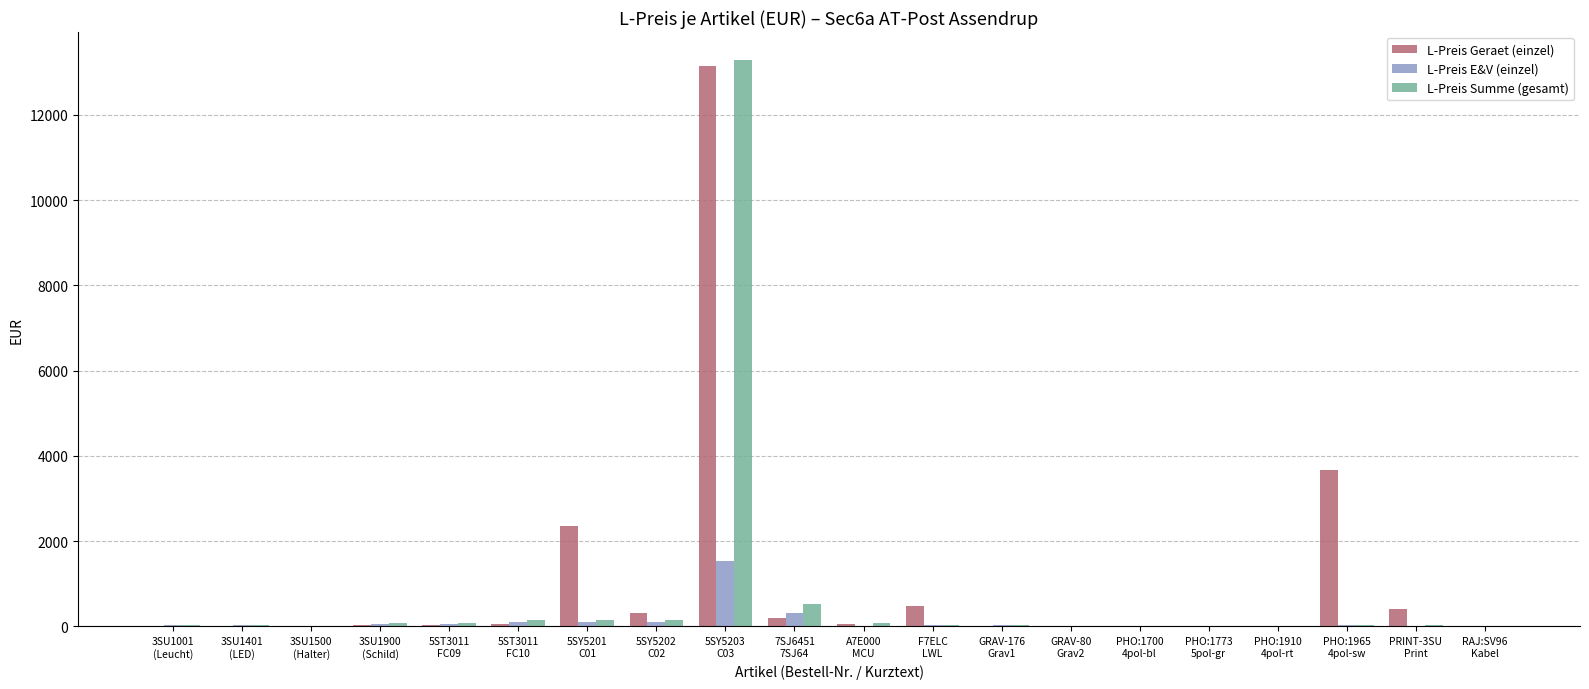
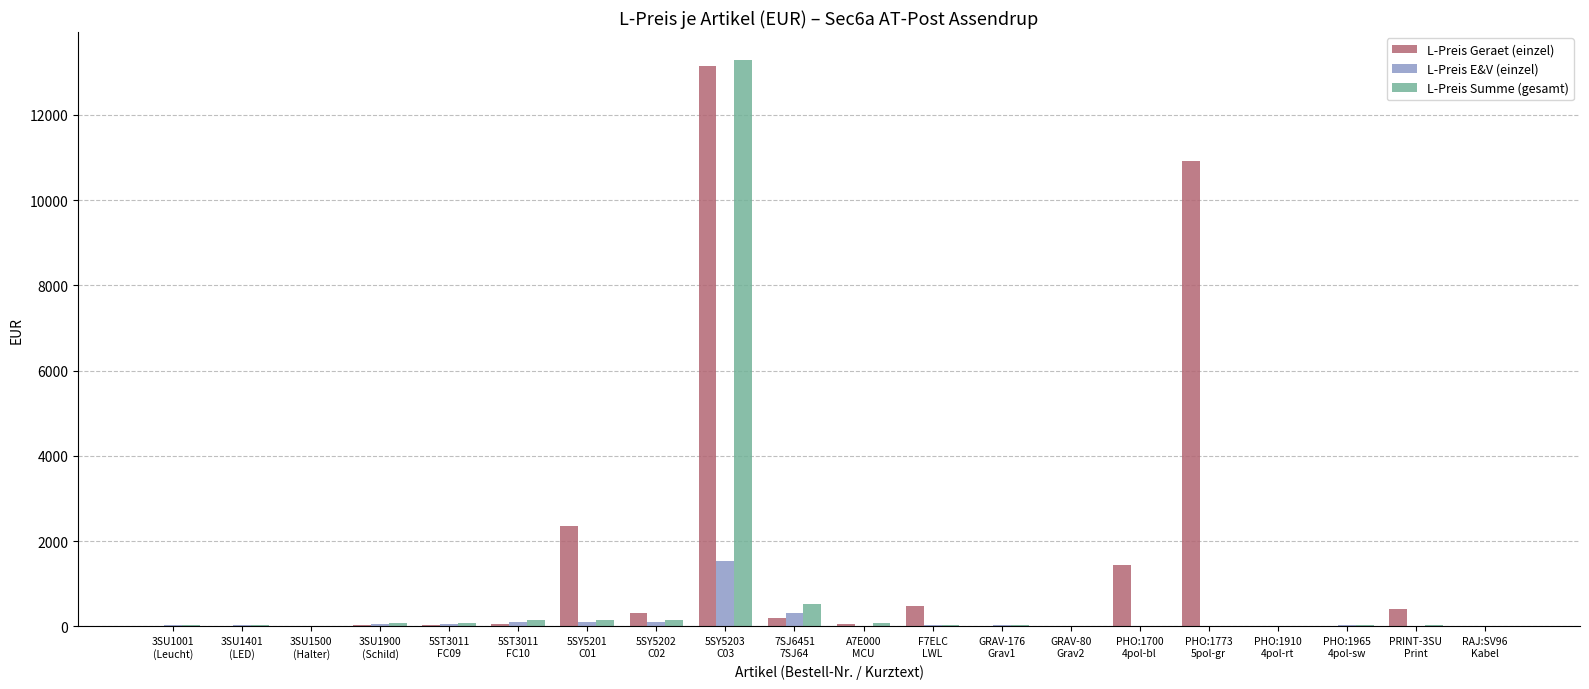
  {
    "L-Preis Geraet (einzel)": {
      "5SY5201 C01": 2400,
      "5SY5202 C02": 300,
      "5SY5203 C03": 13100,
      "7SJ6451 7SJ64": 200,
      "F7ELC LWL": 500,
-     "PHO:1700 4pol-bl": 0,
-     "PHO:1773 5pol-gr": 0,
-     "PHO:1965 4pol-sw": 3700,
+     "PHO:1700 4pol-bl": 1400,
+     "PHO:1773 5pol-gr": 10900,
+     "PHO:1965 4pol-sw": 0,
      "PRINT-3SU Print": 400
    }
  }
